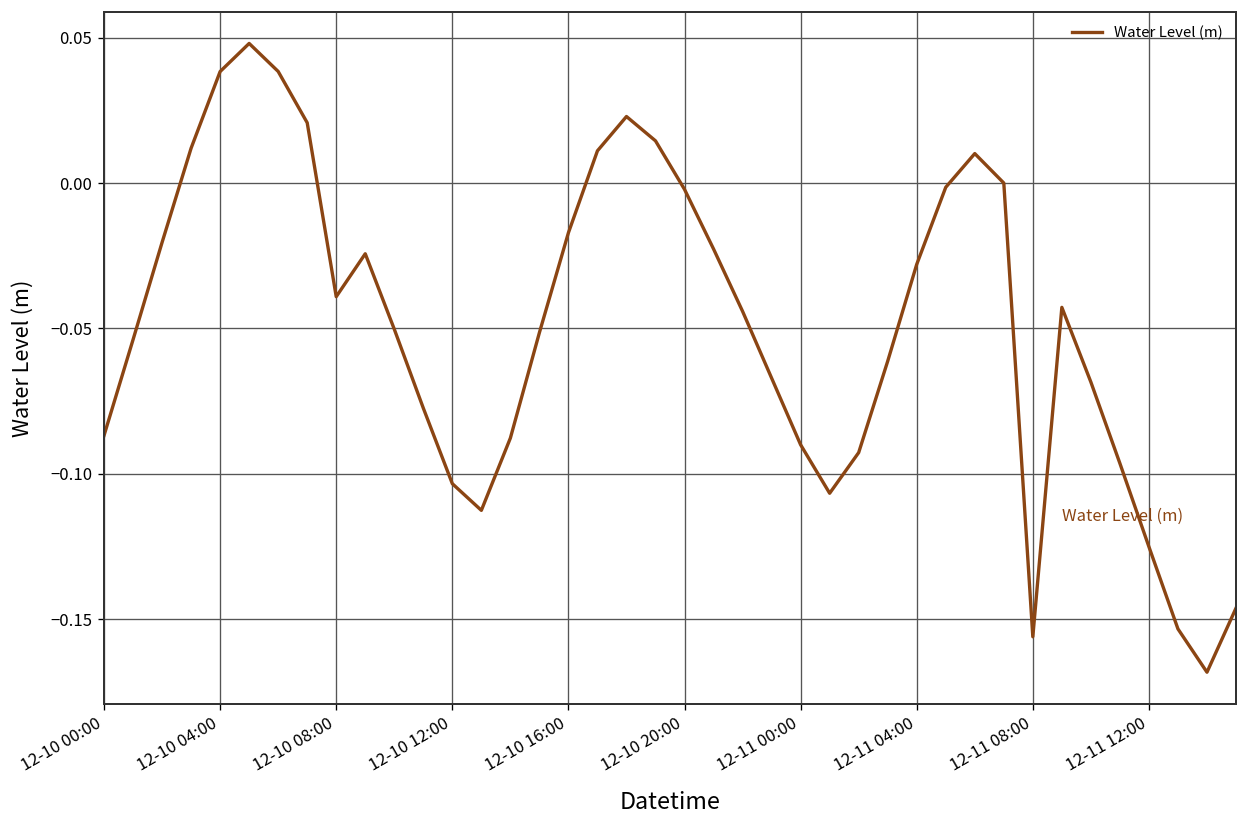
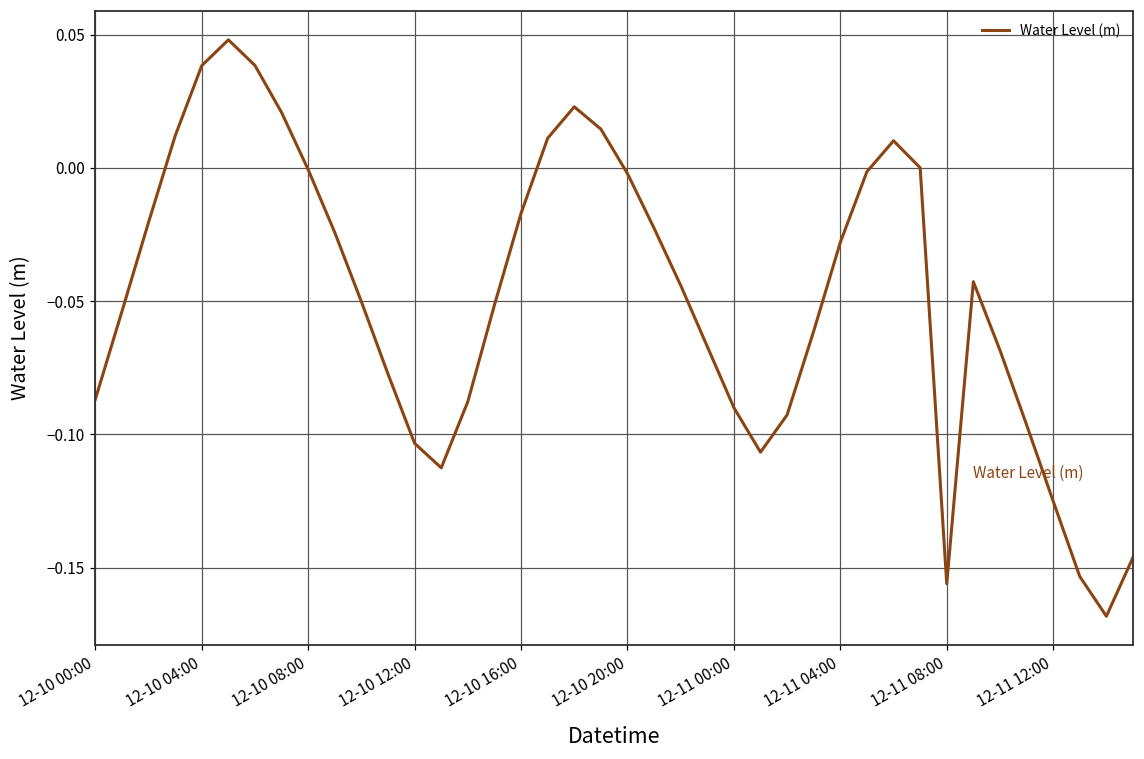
  {
    "12-10 00:00": -0.087,
    "12-10 04:00": 0.038,
-   "12-10 08:00": -0.039,
+   "12-10 08:00": -0.001,
    "12-10 12:00": -0.103,
    "12-10 16:00": -0.017,
    "12-10 20:00": -0.002,
    "12-11 00:00": -0.090,
    "12-11 04:00": -0.028,
    "12-11 08:00": -0.156,
    "12-11 12:00": -0.125
  }
